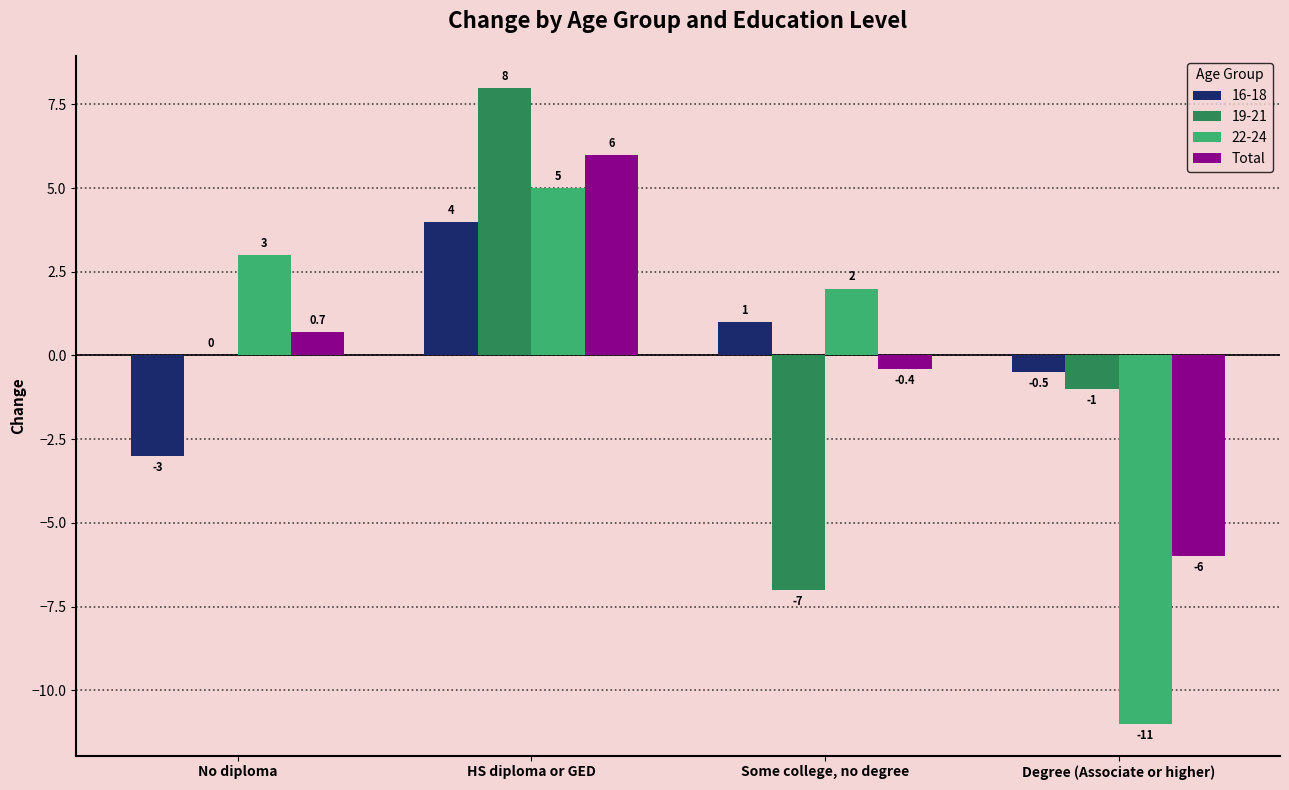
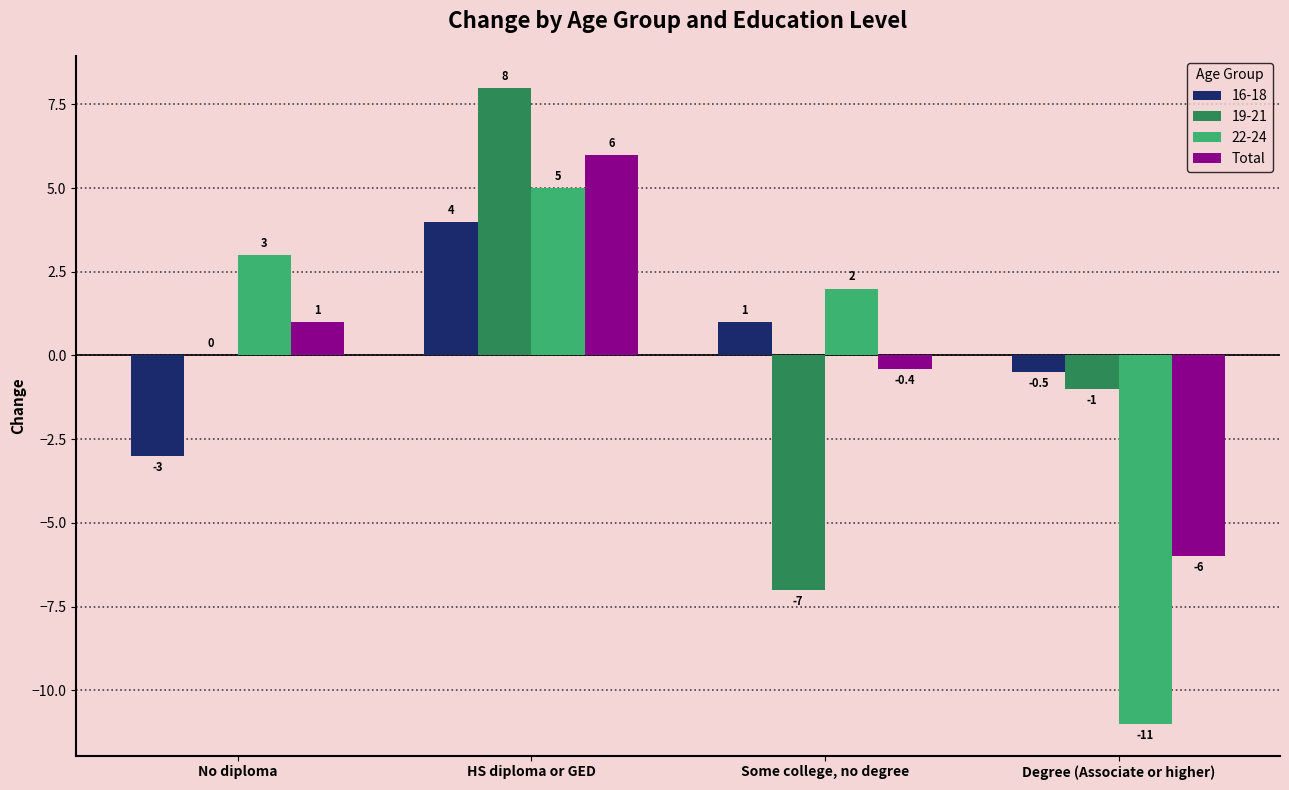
  {
    "16-18": {
      "No diploma": -3,
      "HS diploma or GED": 4,
      "Some college, no degree": 1,
      "Degree (Associate or higher)": -0.5
    },
    "Total": {
-     "No diploma": 0.7,
+     "No diploma": 1,
      "HS diploma or GED": 6,
      "Some college, no degree": -0.4,
      "Degree (Associate or higher)": -6
    }
  }
